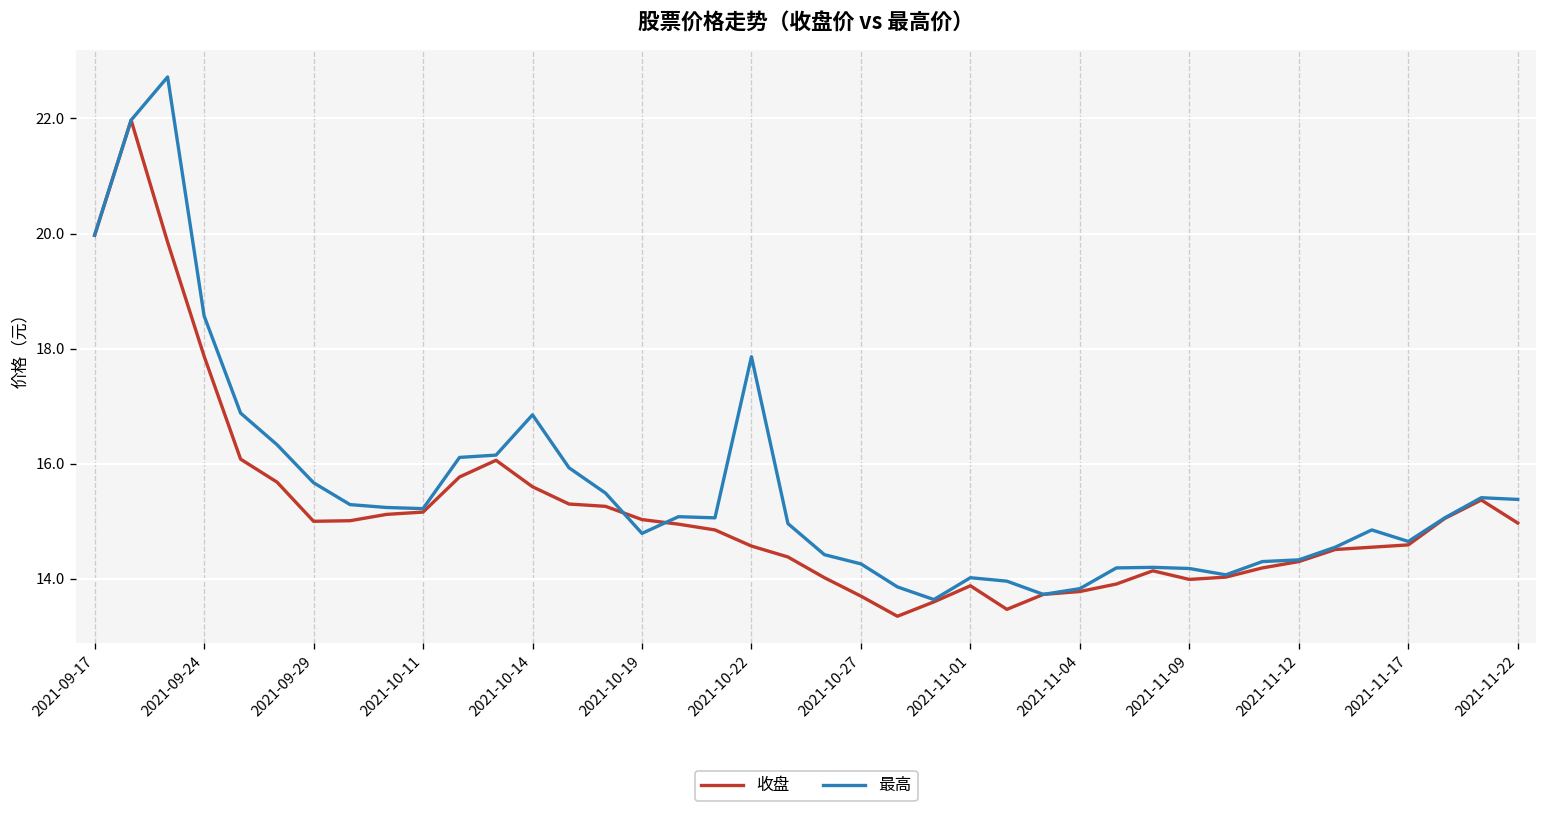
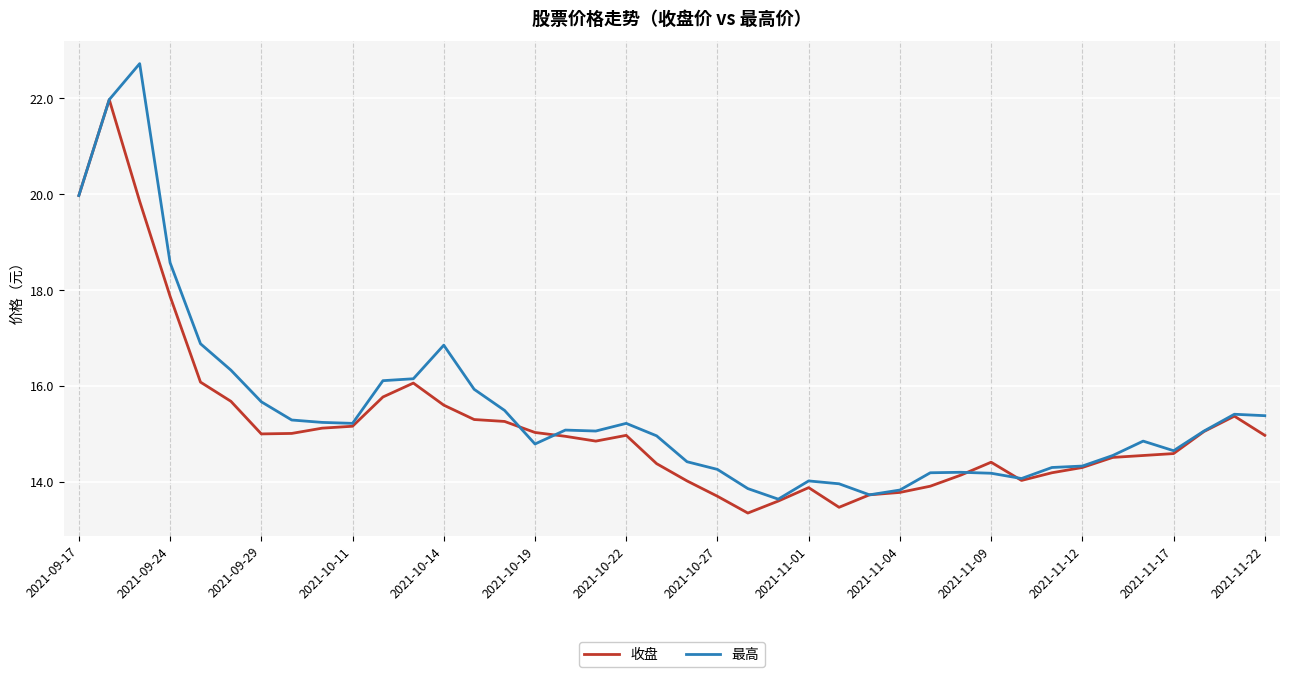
  {
    "收盘": {
      "2021-09-24": 17.9,
      "2021-09-29": 15.0,
      "2021-10-11": 15.2,
      "2021-10-14": 15.6,
      "2021-10-19": 15.0,
-     "2021-10-22": 14.6,
+     "2021-10-22": 15.0,
      "2021-10-27": 13.7,
      "2021-11-01": 13.9,
-     "2021-11-09": 14.0,
+     "2021-11-09": 14.4,
      "2021-11-17": 14.6,
      "2021-11-22": 15.0
    },
    "最高": {
      "2021-09-24": 18.6,
      "2021-09-29": 15.7,
      "2021-10-11": 15.2,
      "2021-10-14": 16.9,
      "2021-10-19": 14.8,
-     "2021-10-22": 17.9,
+     "2021-10-22": 15.2,
      "2021-10-27": 14.3,
      "2021-11-01": 14.0,
      "2021-11-09": 14.2,
      "2021-11-17": 14.7,
      "2021-11-22": 15.4
    }
  }
